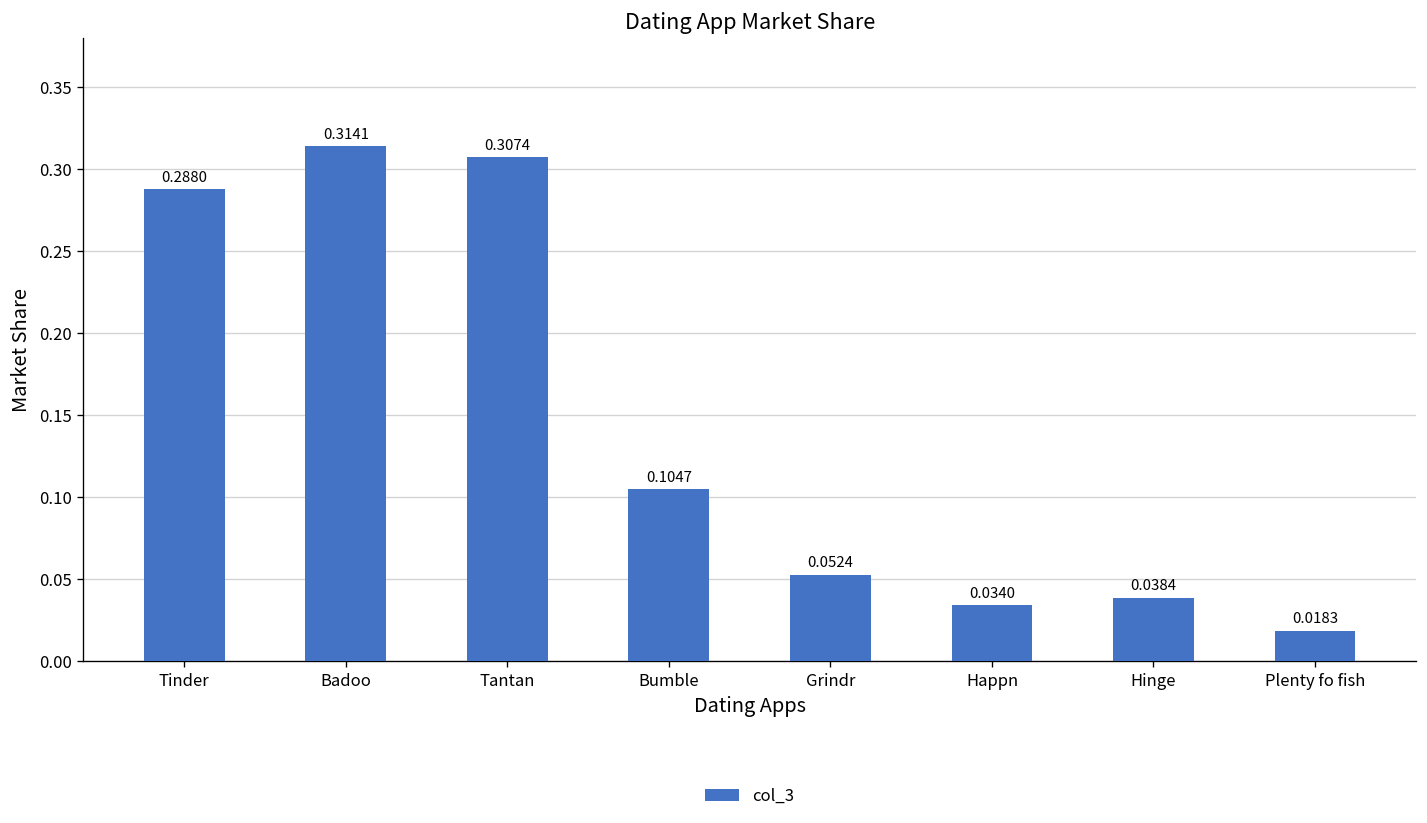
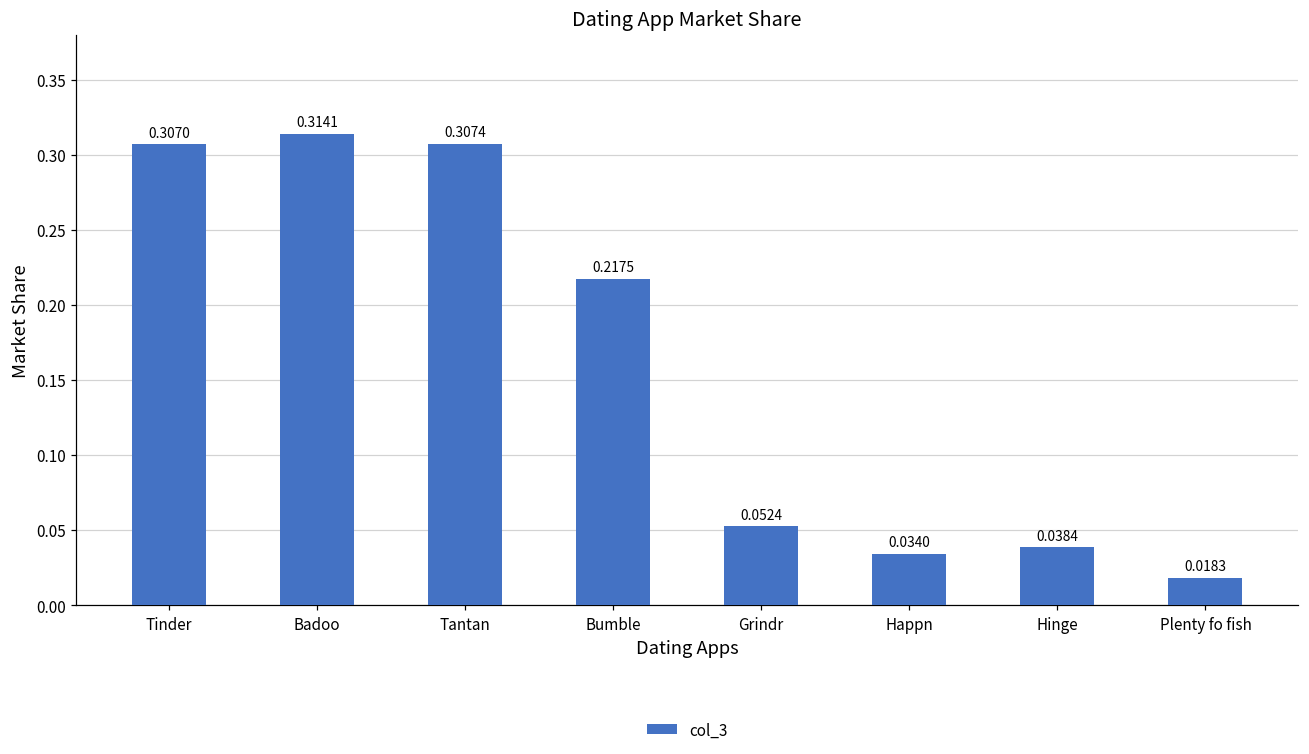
  {
-   "Tinder": 0.2880,
+   "Tinder": 0.3070,
    "Badoo": 0.3141,
    "Tantan": 0.3074,
-   "Bumble": 0.1047,
+   "Bumble": 0.2175,
    "Grindr": 0.0524,
    "Happn": 0.0340,
    "Hinge": 0.0384,
    "Plenty fo fish": 0.0183
  }
